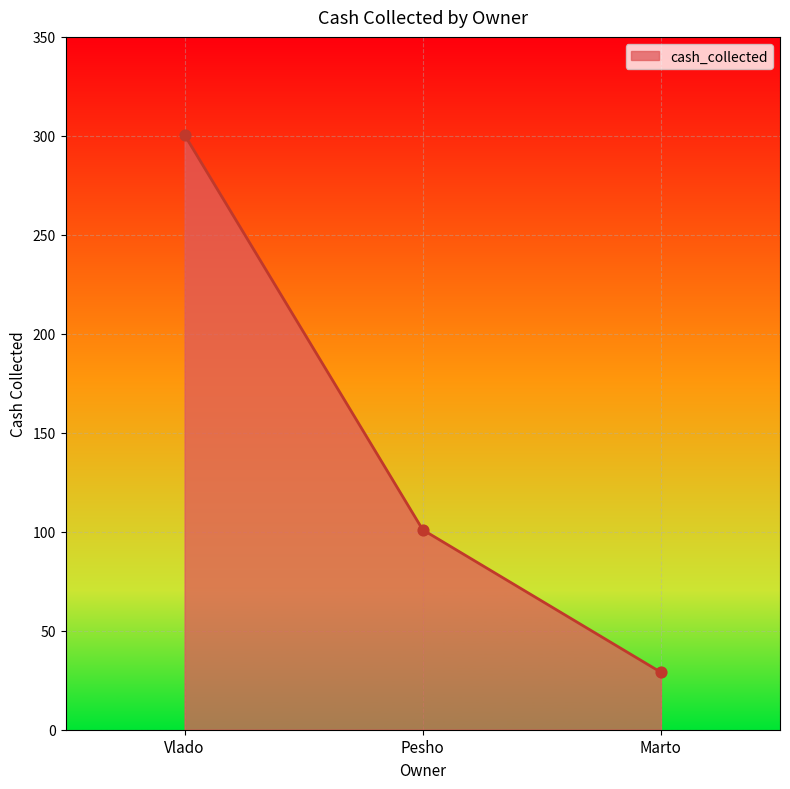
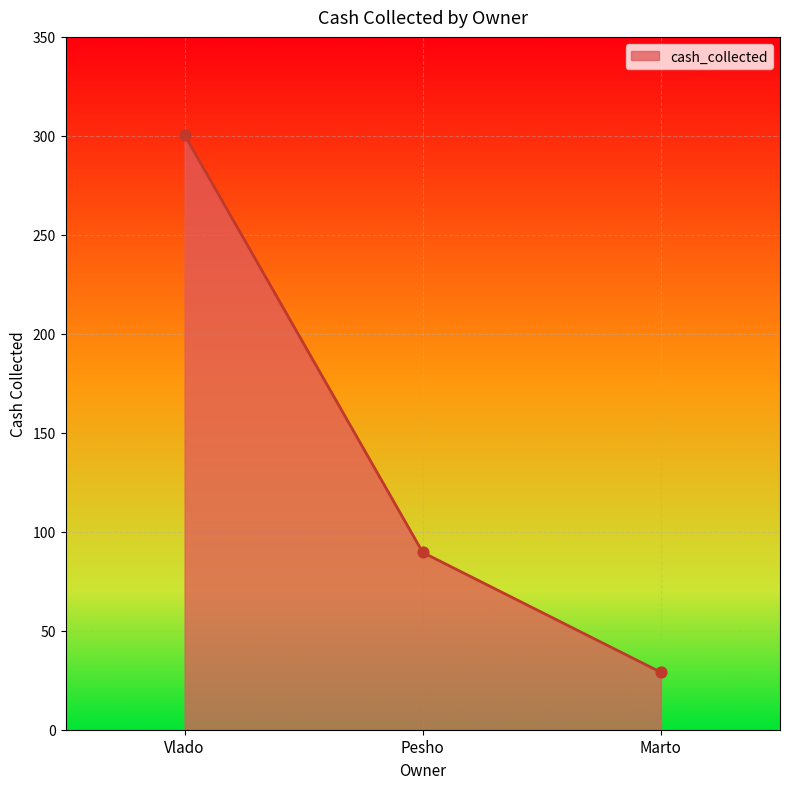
  {
    "Vlado": 300,
-   "Pesho": 101,
+   "Pesho": 90,
    "Marto": 29
  }
